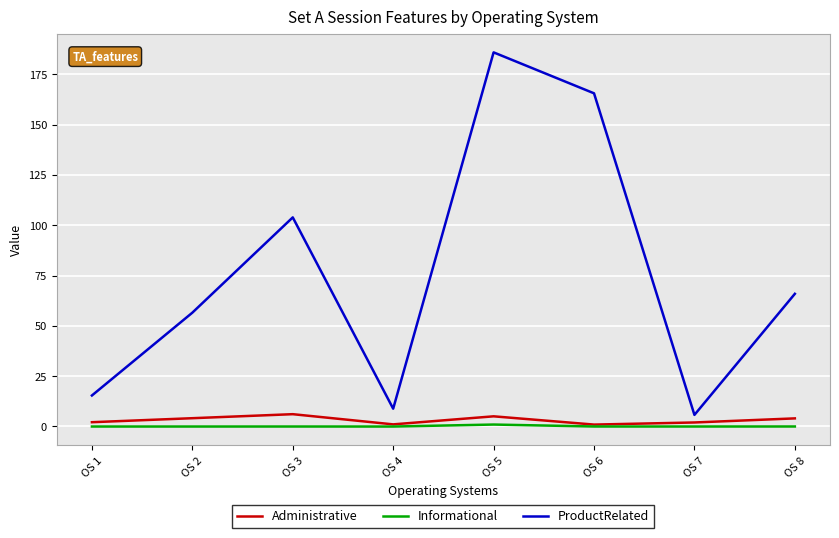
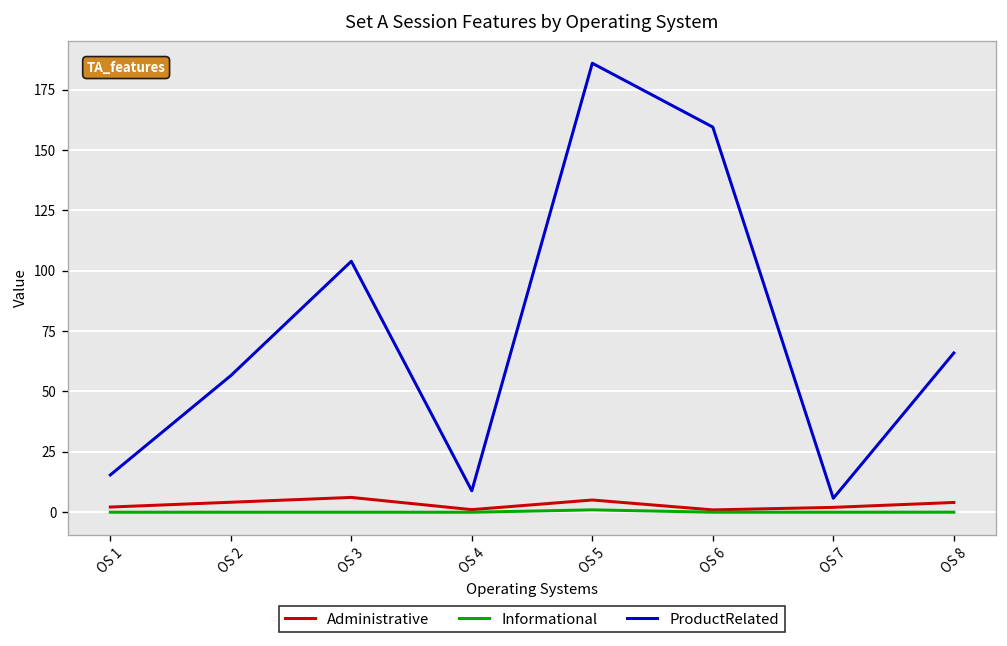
  {
    "Administrative": {
      "OS 1": 2,
      "OS 2": 4,
      "OS 3": 6,
      "OS 5": 5,
      "OS 7": 2,
      "OS 8": 4
    },
    "Informational": {
      "OS 1": 0,
      "OS 2": 0,
      "OS 3": 0,
      "OS 5": 1,
      "OS 7": 0,
      "OS 8": 0
    },
    "ProductRelated": {
      "OS 1": 15,
      "OS 2": 57,
      "OS 3": 104,
      "OS 4": 9,
      "OS 5": 186,
-     "OS 6": 166,
+     "OS 6": 159,
      "OS 7": 6,
      "OS 8": 66
    }
  }
